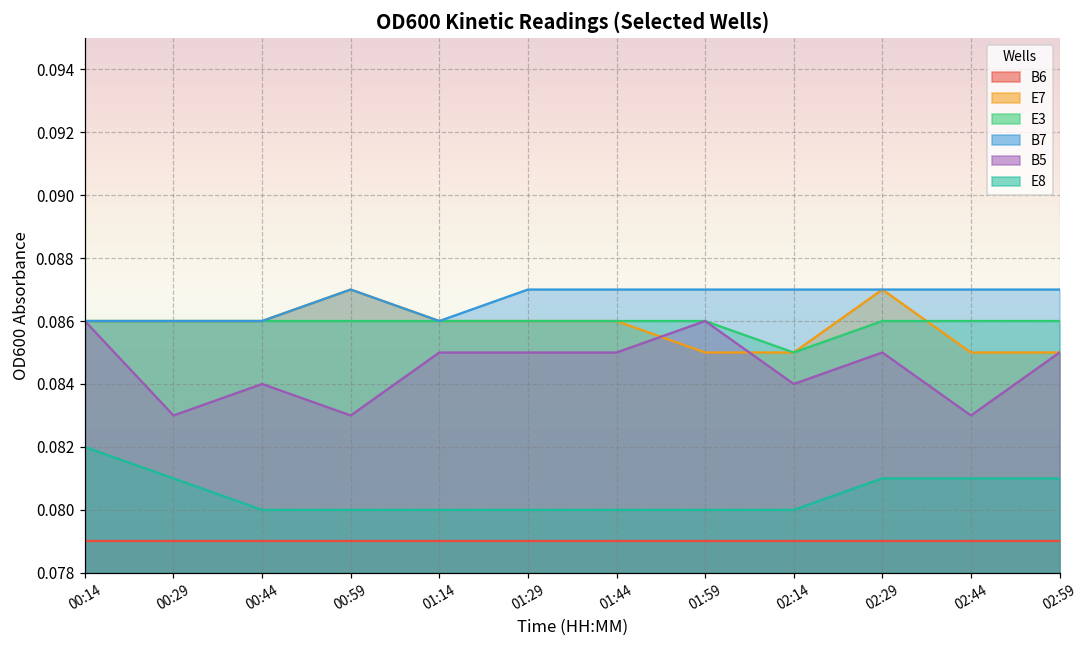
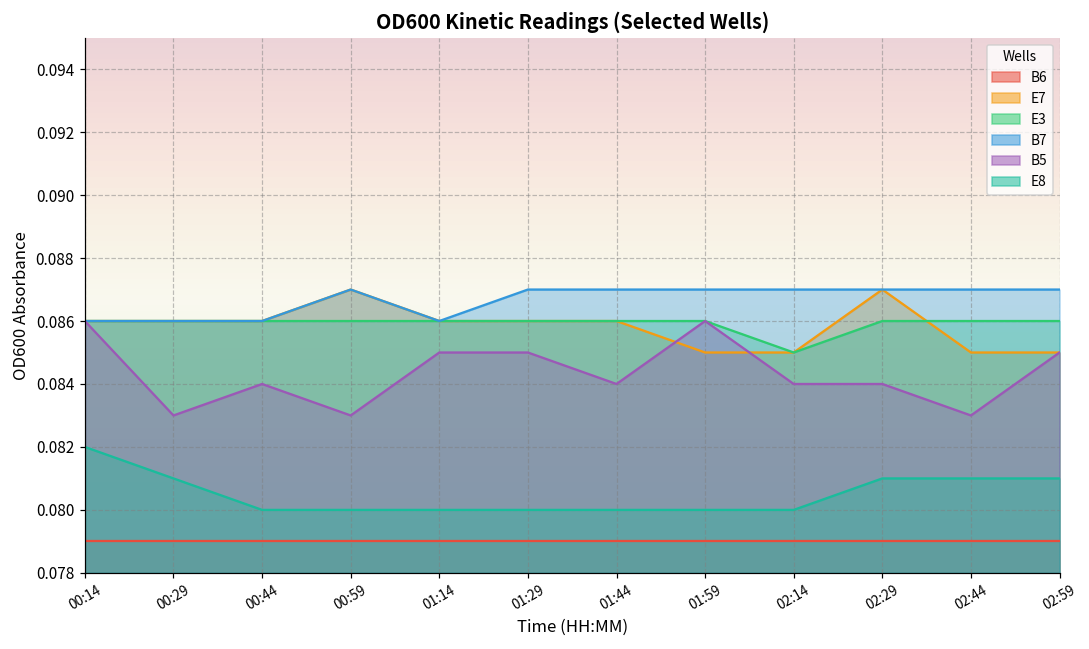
  {
    "B5": {
      "00:29": 0.083,
      "00:44": 0.084,
      "00:59": 0.083,
      "01:14": 0.085,
      "01:29": 0.085,
-     "01:44": 0.085,
+     "01:44": 0.084,
      "02:14": 0.084,
-     "02:29": 0.085,
+     "02:29": 0.084,
      "02:44": 0.083
    }
  }
